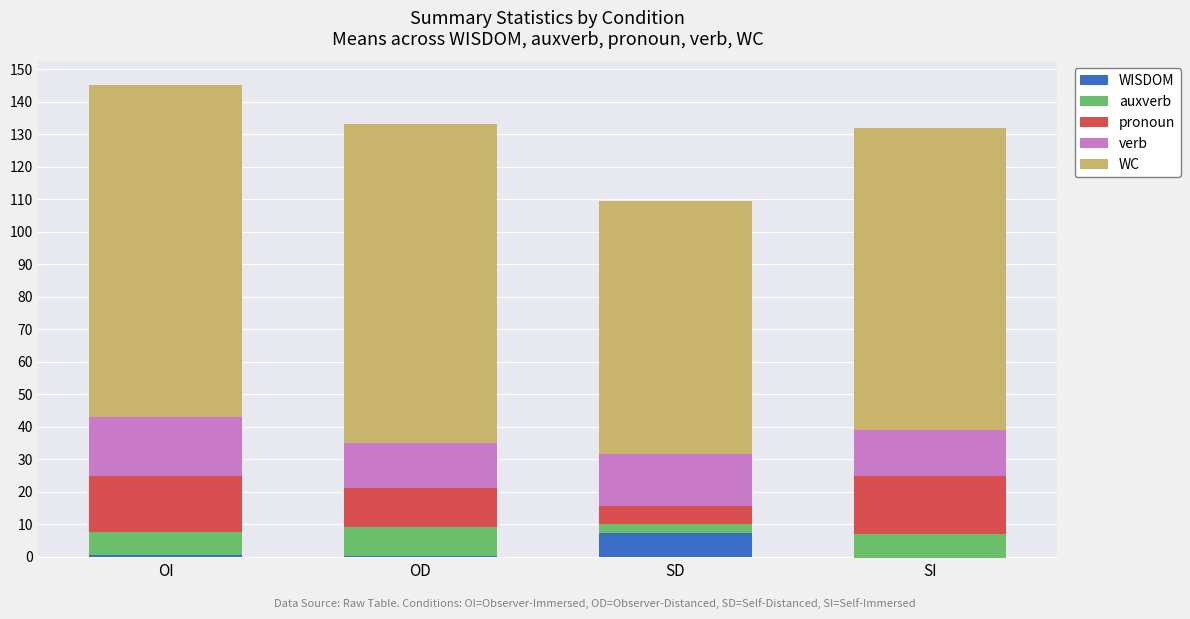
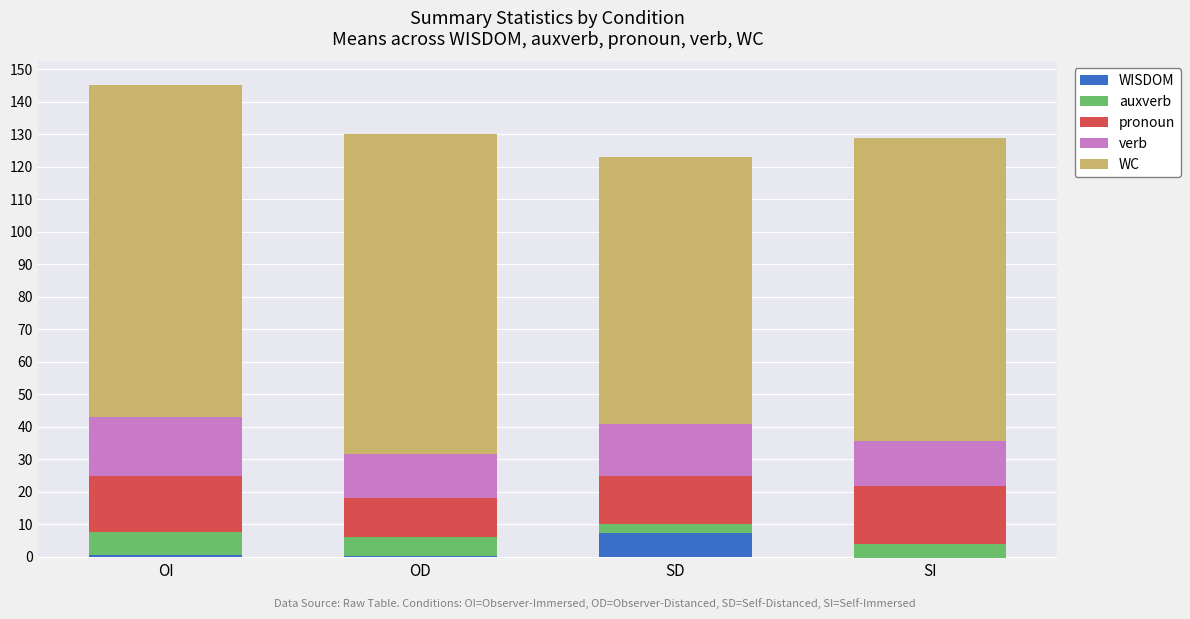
  {
    "WISDOM": {
      "SD": 7
    },
    "auxverb": {
      "OI": 7,
-     "OD": 9,
+     "OD": 6,
      "SD": 3,
-     "SI": 8
+     "SI": 4
    },
    "pronoun": {
      "OI": 17,
      "OD": 12,
-     "SD": 6,
+     "SD": 15,
      "SI": 18
    },
    "verb": {
      "OI": 18,
      "OD": 14,
      "SD": 16,
      "SI": 14
    },
    "WC": {
      "OI": 102,
      "OD": 98,
-     "SD": 78,
+     "SD": 82,
      "SI": 93
    }
  }
